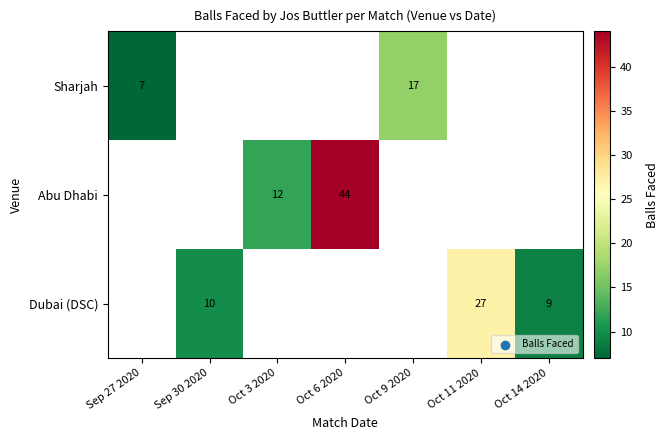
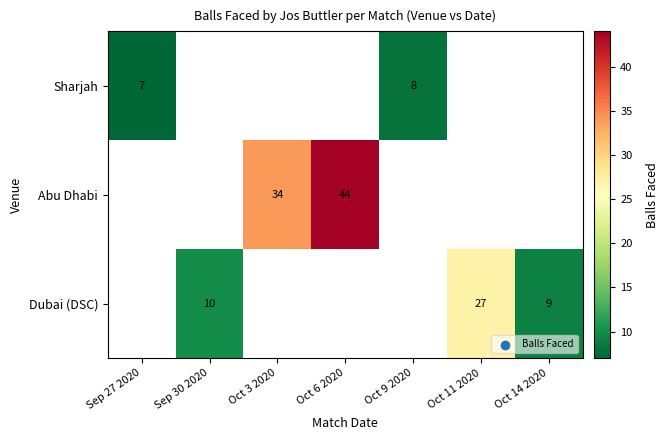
  {
    "Sharjah": {
      "Sep 27 2020": 7,
-     "Oct 9 2020": 17
+     "Oct 9 2020": 8
    },
    "Abu Dhabi": {
-     "Oct 3 2020": 12,
+     "Oct 3 2020": 34,
      "Oct 6 2020": 44
    },
    "Dubai (DSC)": {
      "Sep 30 2020": 10,
      "Oct 11 2020": 27,
      "Oct 14 2020": 9
    }
  }
